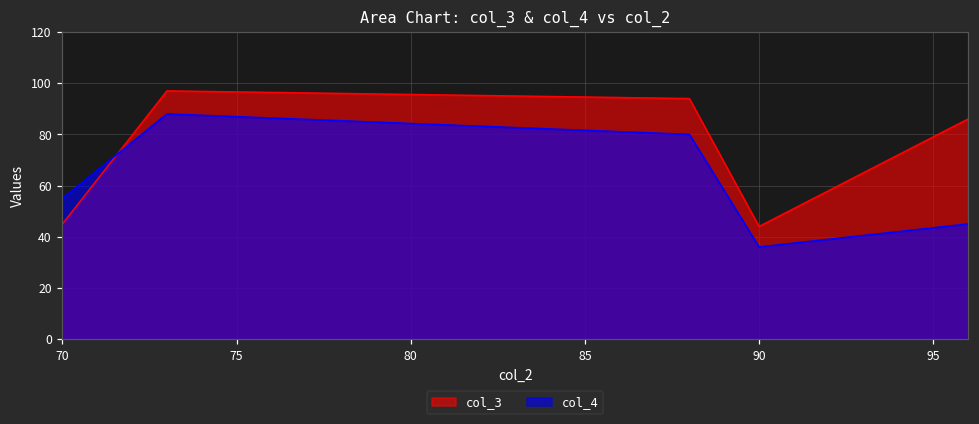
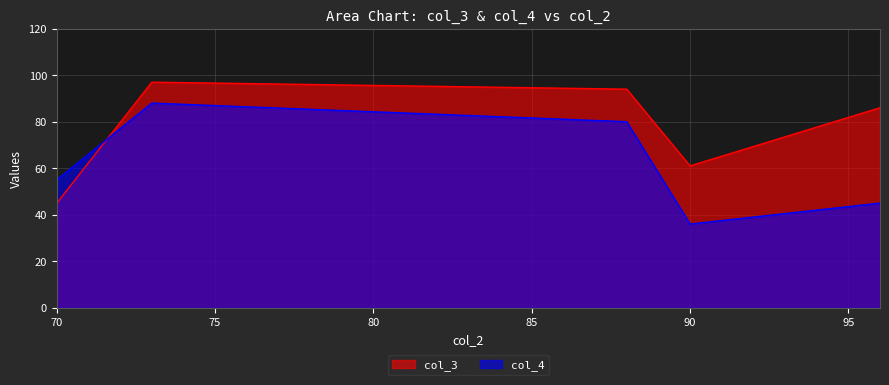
  {
    "col_3": {
      "70": 45,
-     "90": 44
+     "90": 61
    },
    "col_4": {
      "70": 55,
      "90": 36
    }
  }
